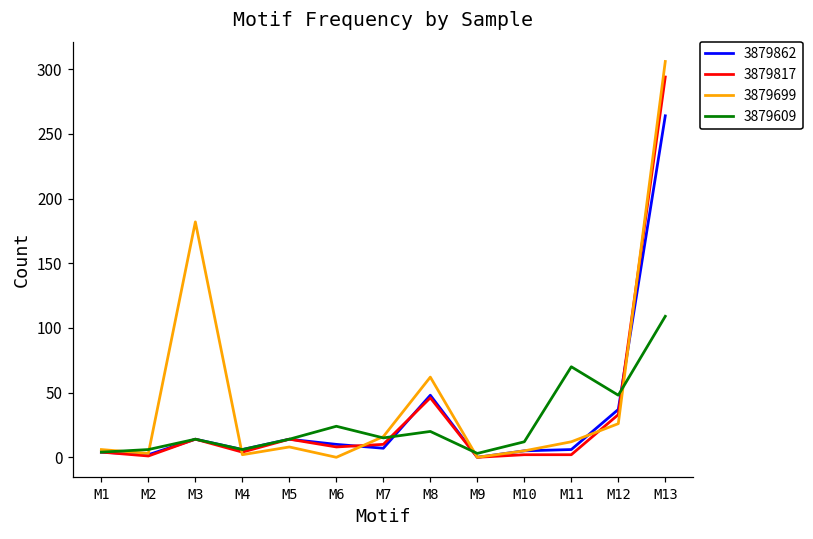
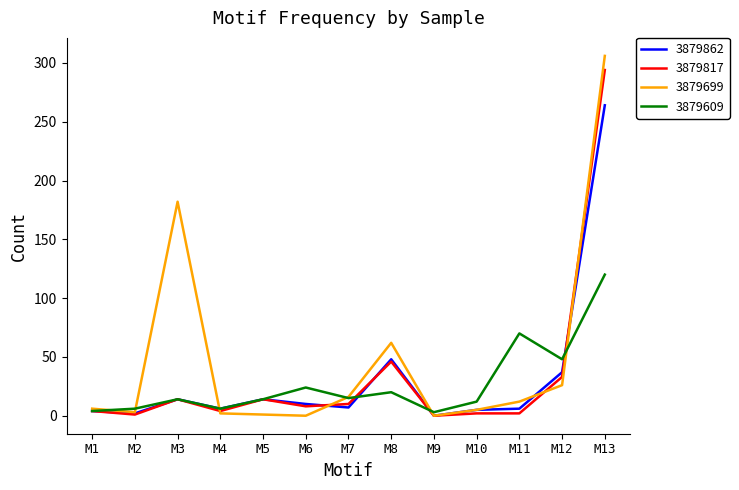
  {
    "3879862": {
      "M7": 7,
      "M11": 6,
      "M12": 37,
      "M13": 264
    },
    "3879817": {
      "M7": 10,
      "M10": 2,
      "M11": 2,
      "M12": 33,
      "M13": 294
    },
    "3879699": {
      "M3": 182,
-     "M5": 8,
+     "M5": 1,
      "M6": 0,
      "M8": 62,
      "M11": 12,
      "M12": 26,
      "M13": 306
    },
    "3879609": {
      "M2": 6,
      "M6": 24,
      "M8": 20,
      "M9": 3,
      "M10": 12,
      "M11": 70,
      "M12": 48,
-     "M13": 109
+     "M13": 120
    }
  }
